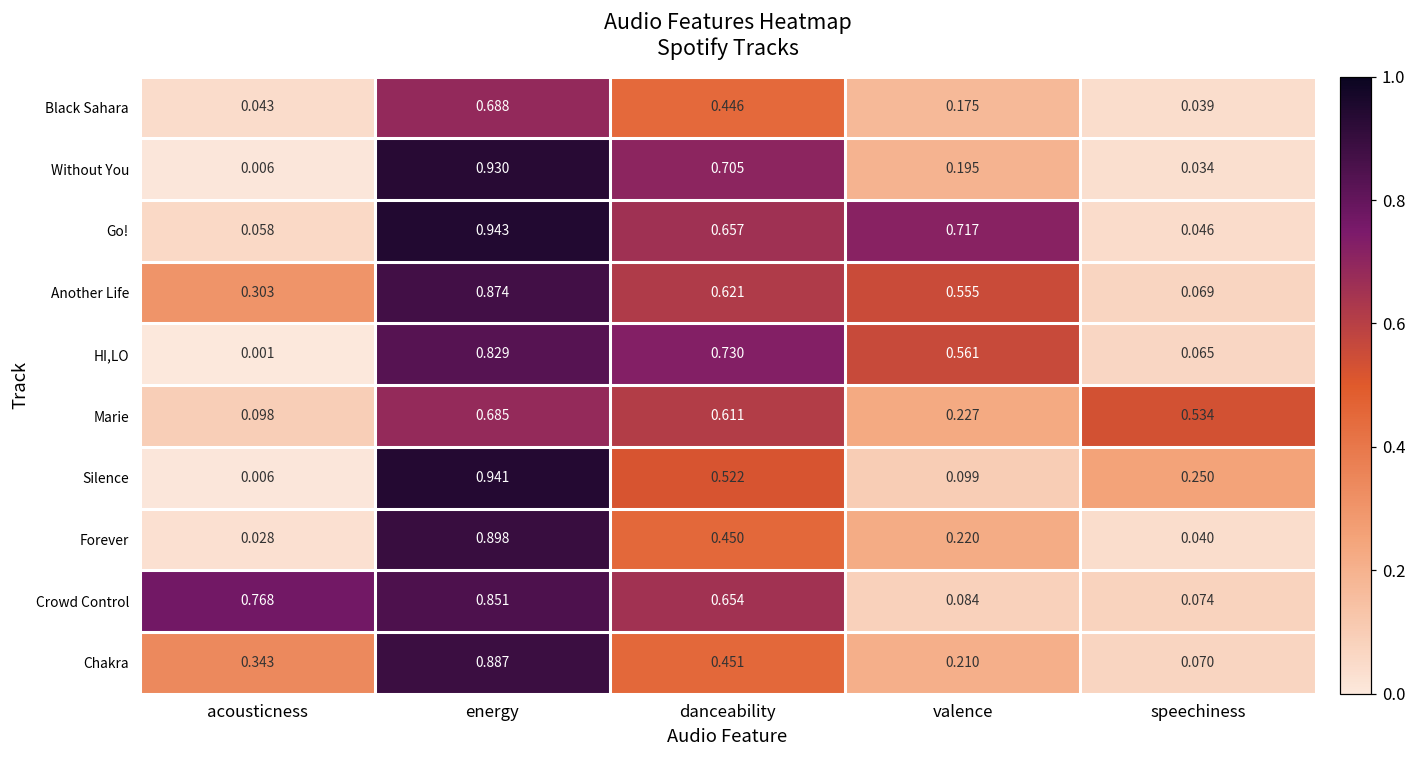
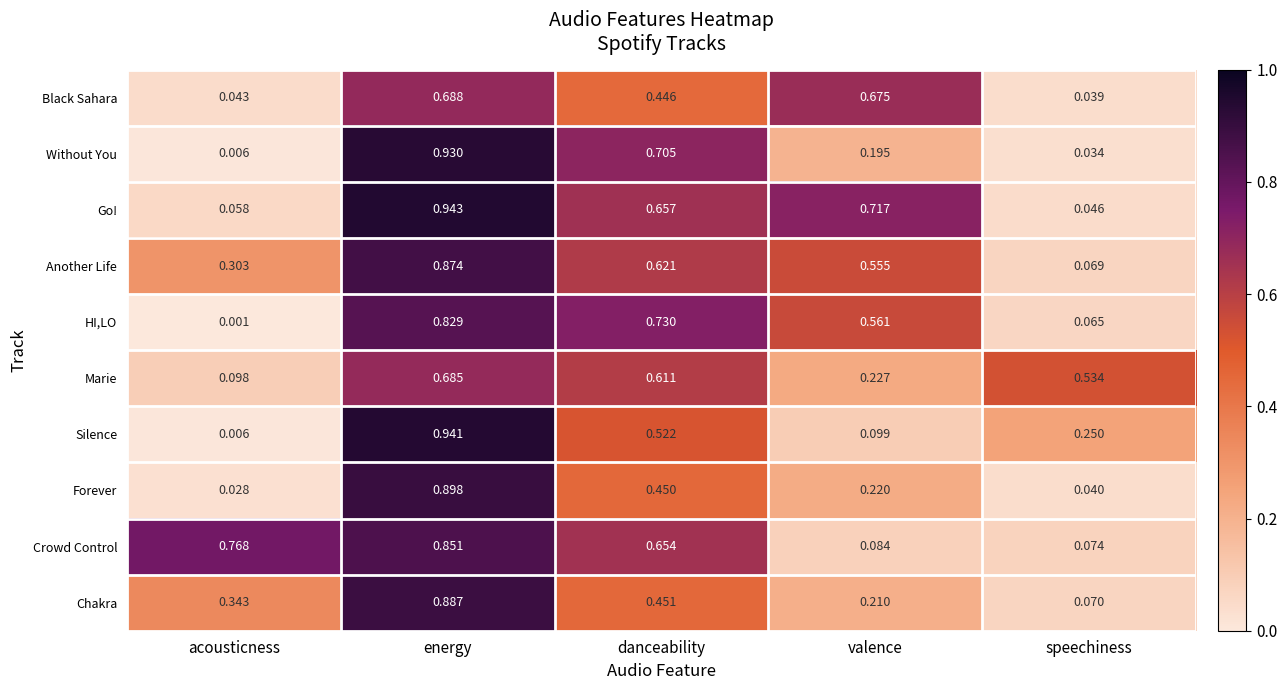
  {
    "Black Sahara": {
      "acousticness": 0.043,
      "energy": 0.688,
      "danceability": 0.446,
-     "valence": 0.175,
+     "valence": 0.675,
      "speechiness": 0.039
    },
    "Without You": {
      "acousticness": 0.006,
      "energy": 0.930,
      "danceability": 0.705,
      "valence": 0.195,
      "speechiness": 0.034
    },
    "Go!": {
      "acousticness": 0.058,
      "energy": 0.943,
      "danceability": 0.657,
      "valence": 0.717,
      "speechiness": 0.046
    },
    "Another Life": {
      "acousticness": 0.303,
      "energy": 0.874,
      "danceability": 0.621,
      "valence": 0.555,
      "speechiness": 0.069
    },
    "HI,LO": {
      "acousticness": 0.001,
      "energy": 0.829,
      "danceability": 0.730,
      "valence": 0.561,
      "speechiness": 0.065
    },
    "Marie": {
      "acousticness": 0.098,
      "energy": 0.685,
      "danceability": 0.611,
      "valence": 0.227,
      "speechiness": 0.534
    },
    "Silence": {
      "acousticness": 0.006,
      "energy": 0.941,
      "danceability": 0.522,
      "valence": 0.099,
      "speechiness": 0.250
    },
    "Forever": {
      "acousticness": 0.028,
      "energy": 0.898,
      "danceability": 0.450,
      "valence": 0.220,
      "speechiness": 0.040
    },
    "Crowd Control": {
      "acousticness": 0.768,
      "energy": 0.851,
      "danceability": 0.654,
      "valence": 0.084,
      "speechiness": 0.074
    },
    "Chakra": {
      "acousticness": 0.343,
      "energy": 0.887,
      "danceability": 0.451,
      "valence": 0.210,
      "speechiness": 0.070
    }
  }
